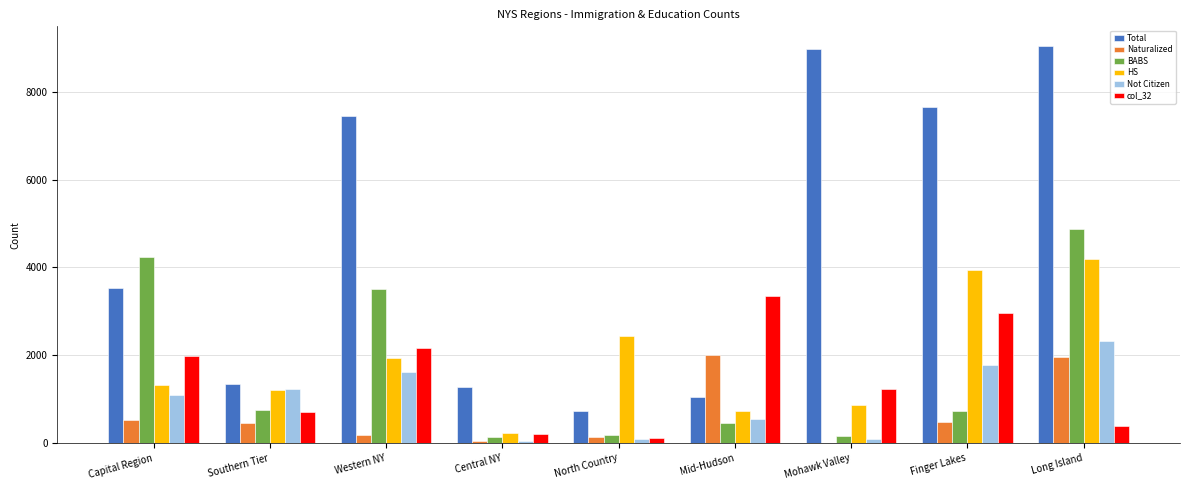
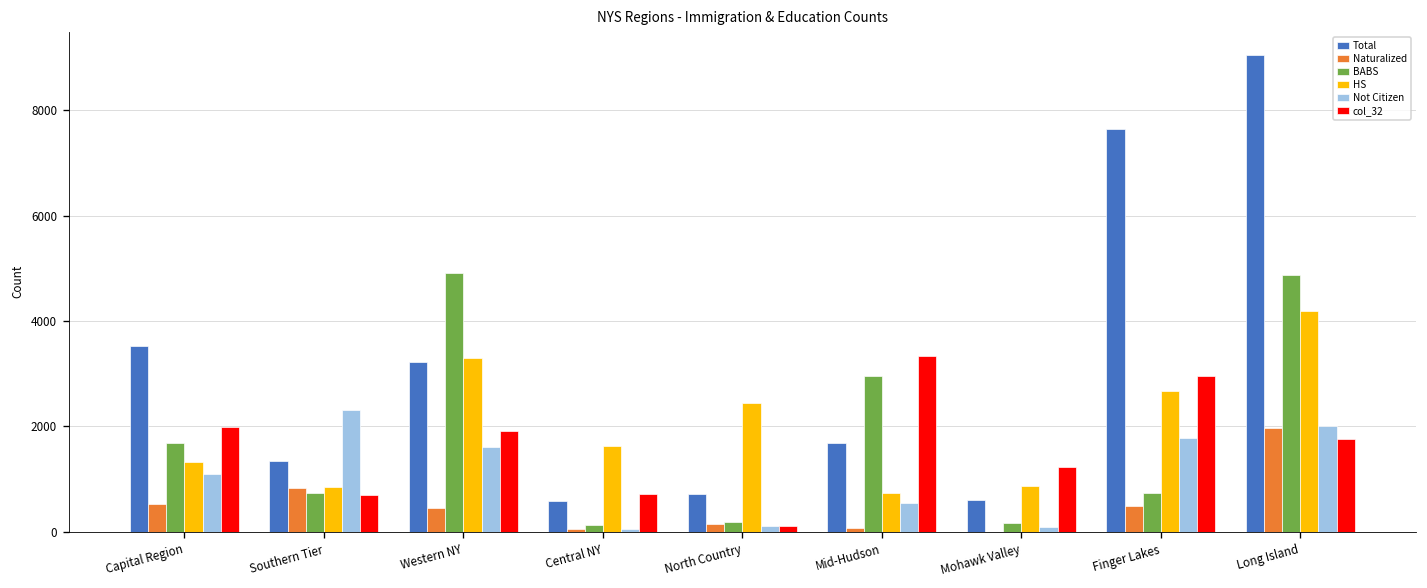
  {
    "Total": {
      "Capital Region": 3500,
      "Southern Tier": 1300,
-     "Western NY": 7500,
-     "Central NY": 1300,
+     "Western NY": 3200,
+     "Central NY": 600,
      "North Country": 700,
-     "Mid-Hudson": 1000,
-     "Mohawk Valley": 9000,
+     "Mid-Hudson": 1700,
+     "Mohawk Valley": 600,
      "Finger Lakes": 7600,
      "Long Island": 9000
    },
    "Naturalized": {
      "Capital Region": 500,
-     "Southern Tier": 500,
-     "Western NY": 200,
+     "Southern Tier": 800,
+     "Western NY": 400,
      "North Country": 100,
-     "Mid-Hudson": 2000,
+     "Mid-Hudson": 100,
      "Mohawk Valley": 0,
      "Finger Lakes": 500,
      "Long Island": 2000
    },
    "BABS": {
-     "Capital Region": 4200,
+     "Capital Region": 1700,
      "Southern Tier": 700,
-     "Western NY": 3500,
+     "Western NY": 4900,
      "Central NY": 100,
      "North Country": 200,
-     "Mid-Hudson": 500,
+     "Mid-Hudson": 3000,
      "Mohawk Valley": 200,
      "Finger Lakes": 700,
      "Long Island": 4900
    },
    "HS": {
      "Capital Region": 1300,
-     "Southern Tier": 1200,
-     "Western NY": 1900,
-     "Central NY": 200,
+     "Southern Tier": 900,
+     "Western NY": 3300,
+     "Central NY": 1600,
      "North Country": 2400,
      "Mid-Hudson": 700,
      "Mohawk Valley": 900,
-     "Finger Lakes": 3900,
+     "Finger Lakes": 2700,
      "Long Island": 4200
    },
    "Not Citizen": {
      "Capital Region": 1100,
-     "Southern Tier": 1200,
+     "Southern Tier": 2300,
      "Western NY": 1600,
      "North Country": 100,
      "Mid-Hudson": 500,
      "Mohawk Valley": 100,
      "Finger Lakes": 1800,
-     "Long Island": 2300
+     "Long Island": 2000
    },
    "col_32": {
      "Capital Region": 2000,
      "Southern Tier": 700,
-     "Western NY": 2200,
-     "Central NY": 200,
+     "Western NY": 1900,
+     "Central NY": 700,
      "North Country": 100,
      "Mid-Hudson": 3300,
      "Mohawk Valley": 1200,
      "Finger Lakes": 3000,
-     "Long Island": 400
+     "Long Island": 1800
    }
  }
